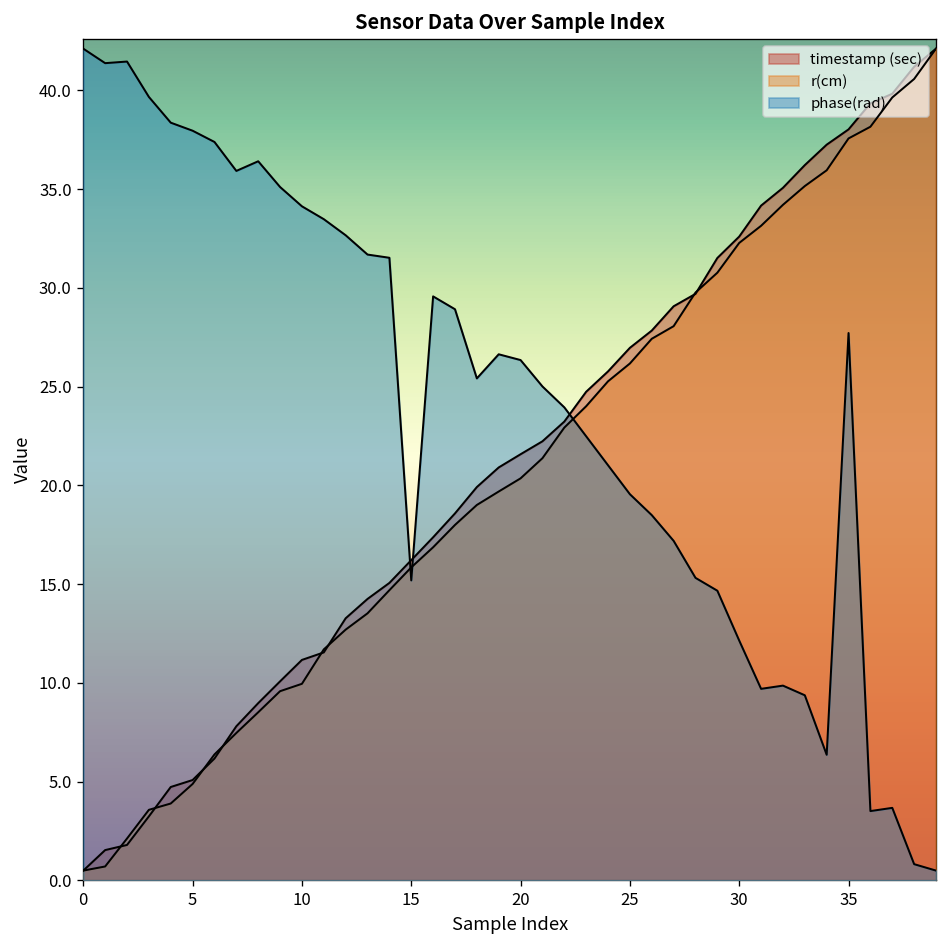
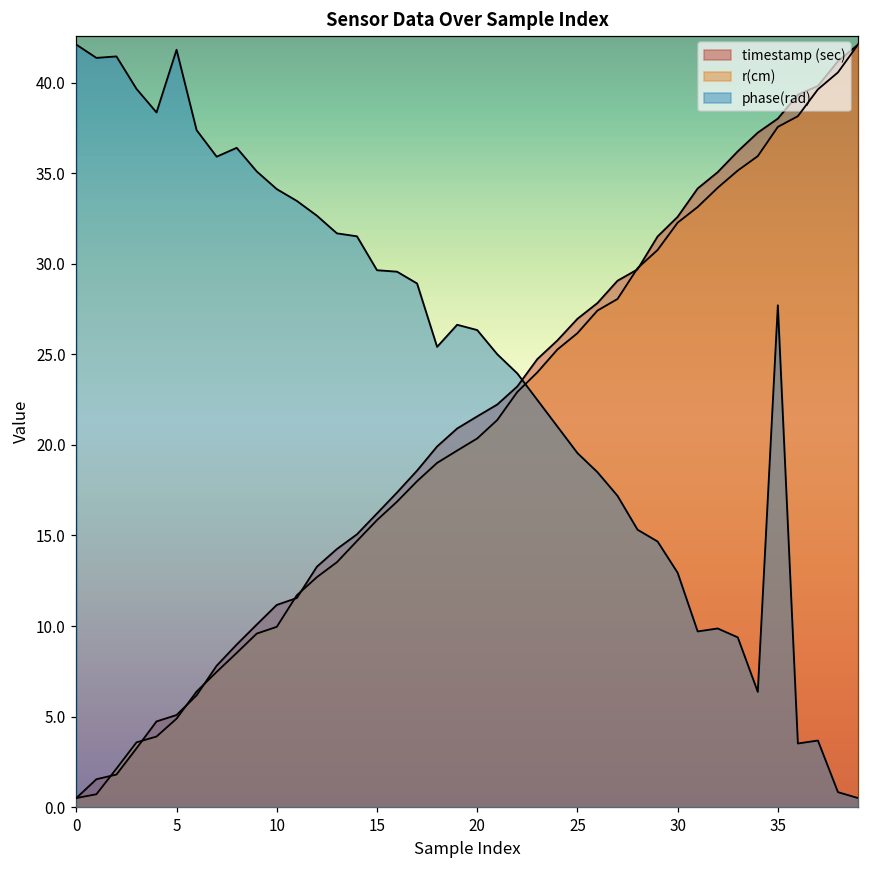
  {
    "phase(rad)": {
      "0": 42.1,
-     "5": 38.0,
+     "5": 41.8,
      "10": 34.1,
-     "15": 15.2,
+     "15": 29.6,
      "20": 26.3,
      "25": 19.6,
-     "30": 12.1,
+     "30": 12.9,
      "35": 27.7
    }
  }
